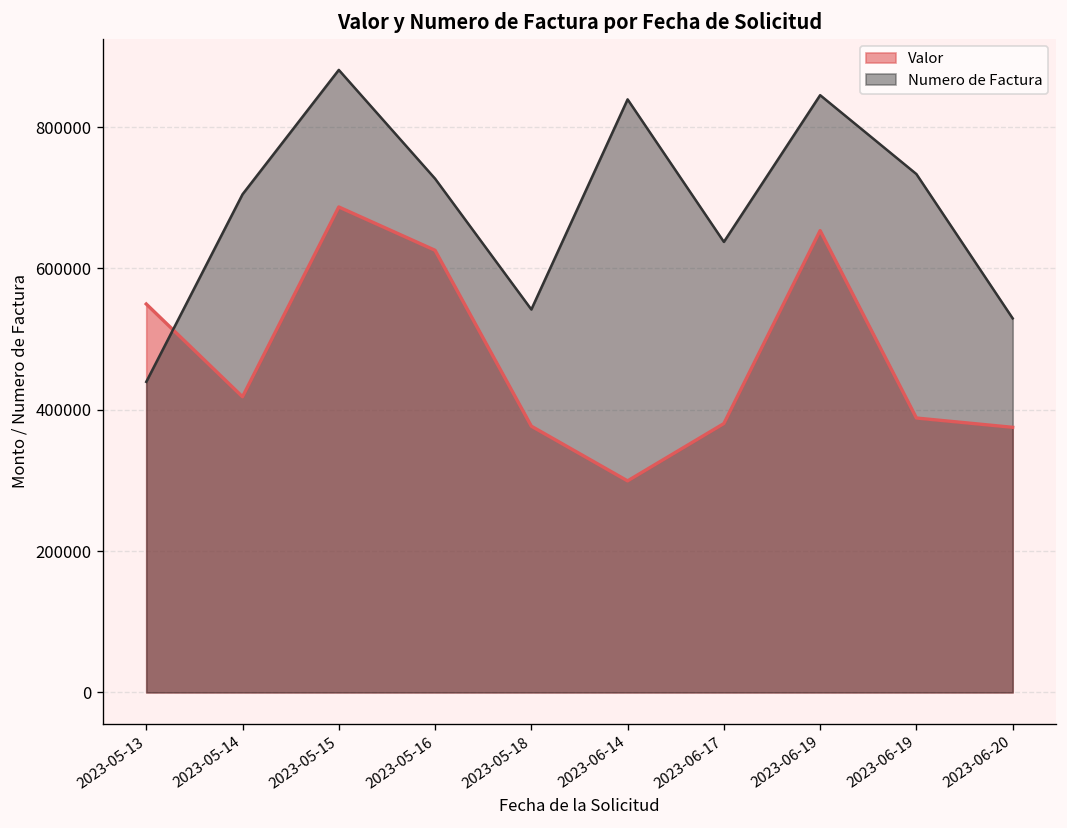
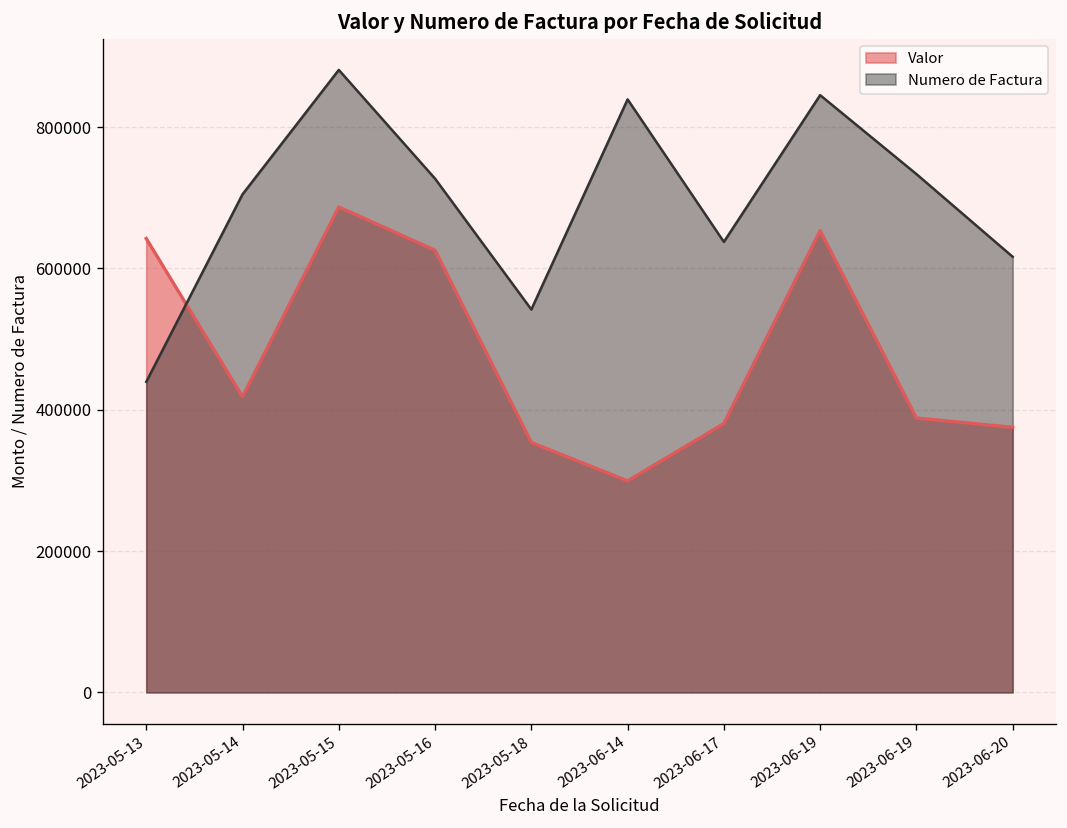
  {
    "Valor": {
-     "2023-05-13": 550000,
+     "2023-05-13": 640000,
      "2023-05-14": 420000,
      "2023-05-15": 690000,
      "2023-05-16": 630000,
-     "2023-05-18": 380000,
+     "2023-05-18": 350000,
      "2023-06-14": 300000,
      "2023-06-17": 380000,
      "2023-06-20": 380000
    },
    "Numero de Factura": {
      "2023-05-13": 440000,
      "2023-05-14": 700000,
      "2023-05-15": 880000,
      "2023-05-16": 730000,
      "2023-05-18": 540000,
      "2023-06-14": 840000,
      "2023-06-17": 640000,
-     "2023-06-20": 530000
+     "2023-06-20": 620000
    }
  }
